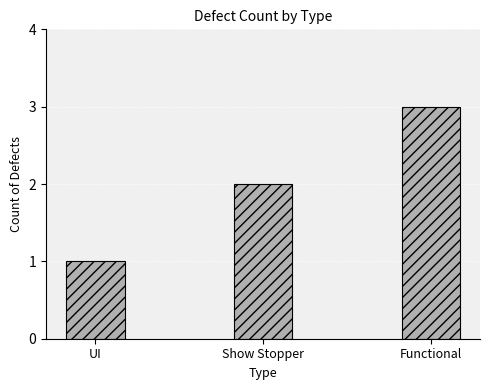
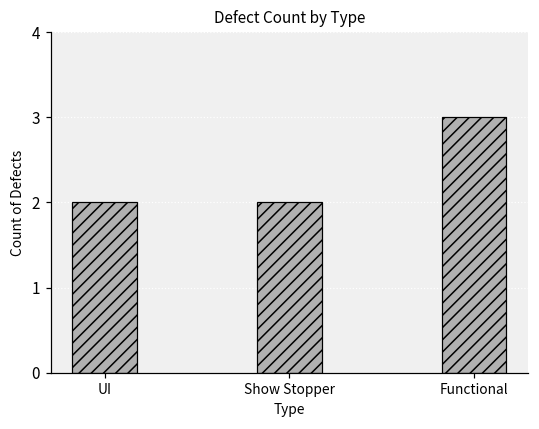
  {
-   "UI": 1,
+   "UI": 2,
    "Show Stopper": 2,
    "Functional": 3
  }
